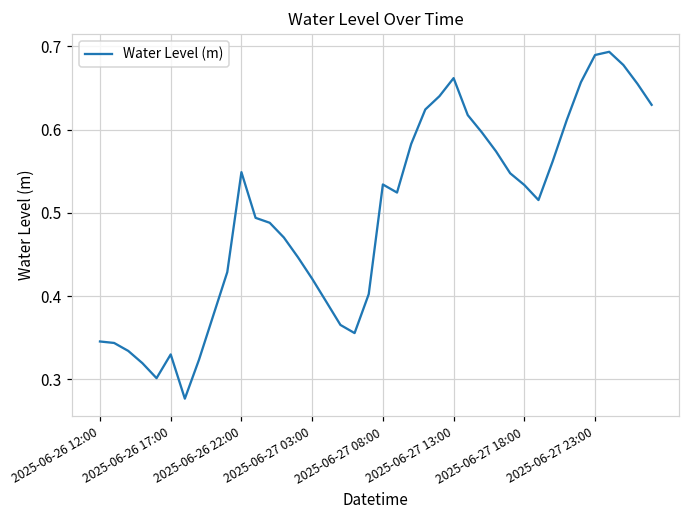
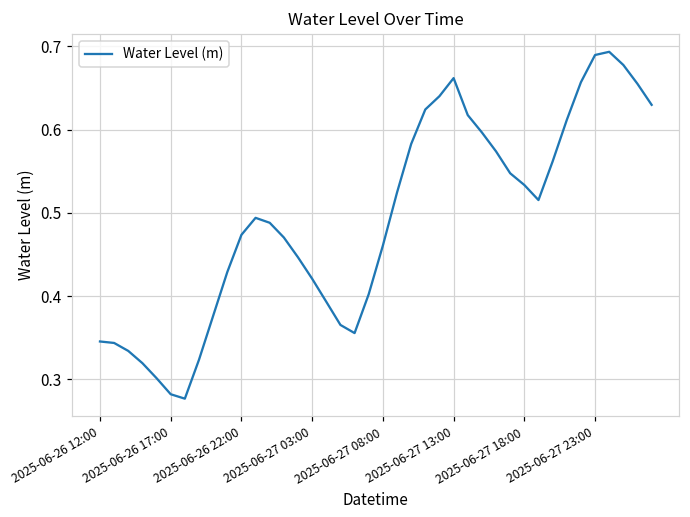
  {
    "2025-06-26 12:00": 0.35,
-   "2025-06-26 17:00": 0.33,
-   "2025-06-26 22:00": 0.55,
+   "2025-06-26 17:00": 0.28,
+   "2025-06-26 22:00": 0.47,
    "2025-06-27 03:00": 0.42,
-   "2025-06-27 08:00": 0.53,
+   "2025-06-27 08:00": 0.46,
    "2025-06-27 13:00": 0.66,
    "2025-06-27 18:00": 0.53,
    "2025-06-27 23:00": 0.69
  }
